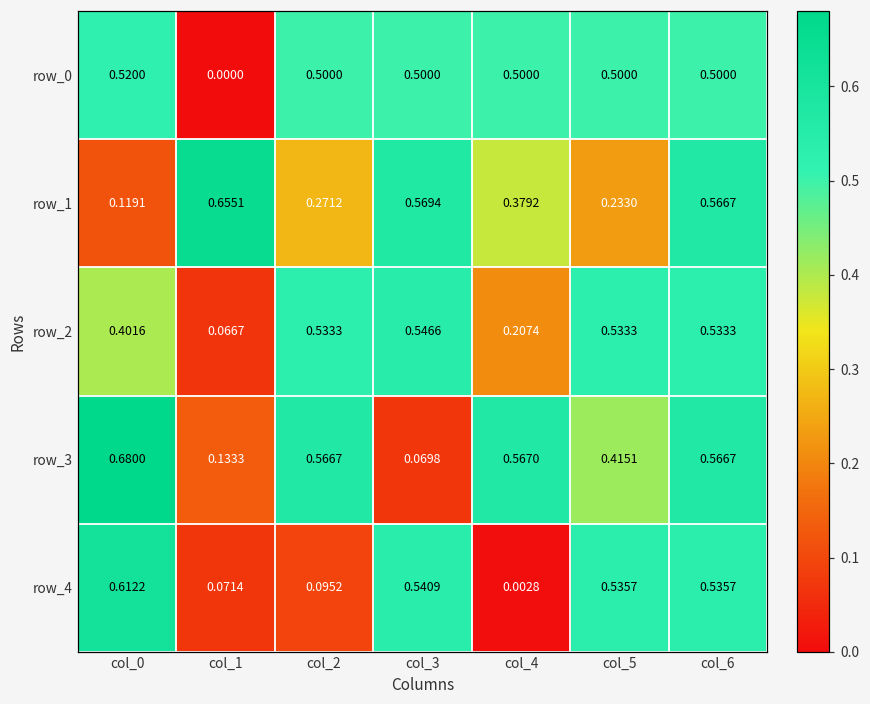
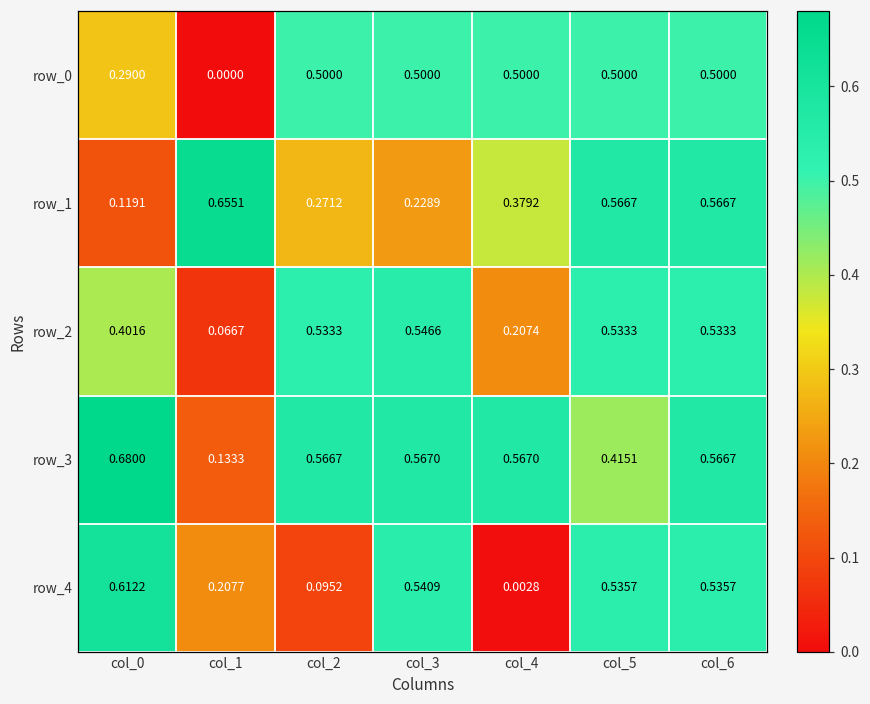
  {
    "row_0": {
-     "col_0": 0.5200,
+     "col_0": 0.2900,
      "col_1": 0.0000,
      "col_2": 0.5000,
      "col_3": 0.5000,
      "col_4": 0.5000,
      "col_5": 0.5000,
      "col_6": 0.5000
    },
    "row_1": {
      "col_0": 0.1191,
      "col_1": 0.6551,
      "col_2": 0.2712,
-     "col_3": 0.5694,
+     "col_3": 0.2289,
      "col_4": 0.3792,
-     "col_5": 0.2330,
+     "col_5": 0.5667,
      "col_6": 0.5667
    },
    "row_2": {
      "col_0": 0.4016,
      "col_1": 0.0667,
      "col_2": 0.5333,
      "col_3": 0.5466,
      "col_4": 0.2074,
      "col_5": 0.5333,
      "col_6": 0.5333
    },
    "row_3": {
      "col_0": 0.6800,
      "col_1": 0.1333,
      "col_2": 0.5667,
-     "col_3": 0.0698,
+     "col_3": 0.5670,
      "col_4": 0.5670,
      "col_5": 0.4151,
      "col_6": 0.5667
    },
    "row_4": {
      "col_0": 0.6122,
-     "col_1": 0.0714,
+     "col_1": 0.2077,
      "col_2": 0.0952,
      "col_3": 0.5409,
      "col_4": 0.0028,
      "col_5": 0.5357,
      "col_6": 0.5357
    }
  }
